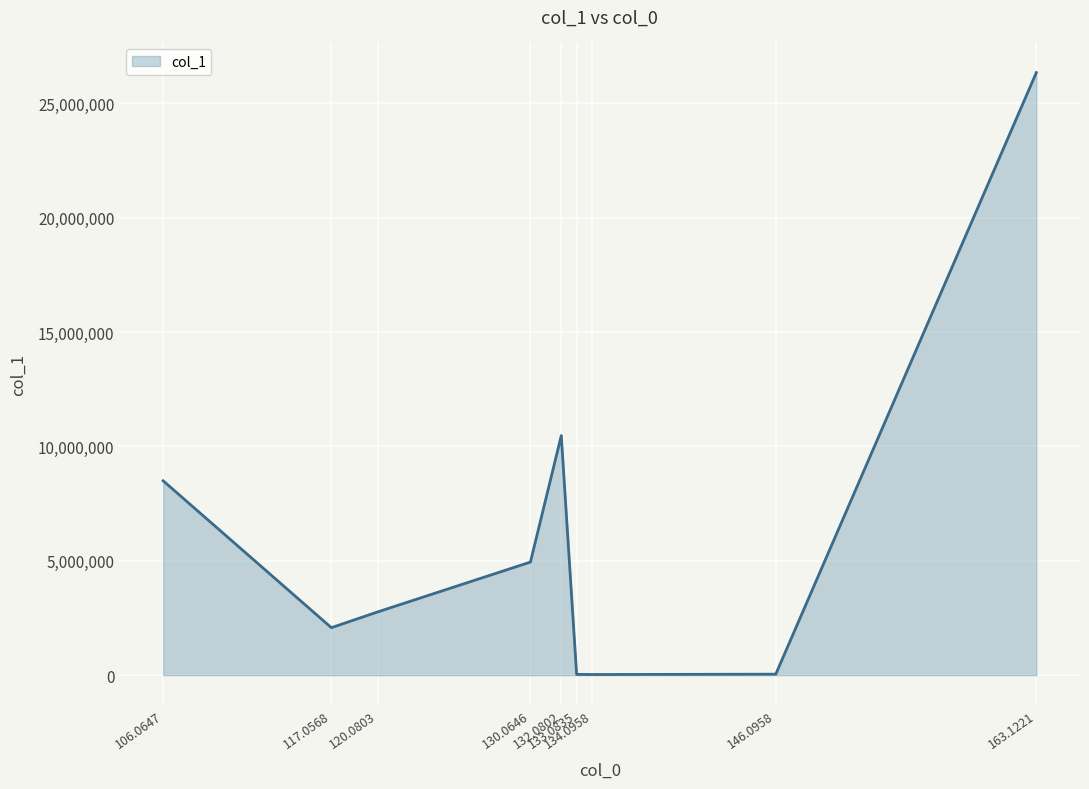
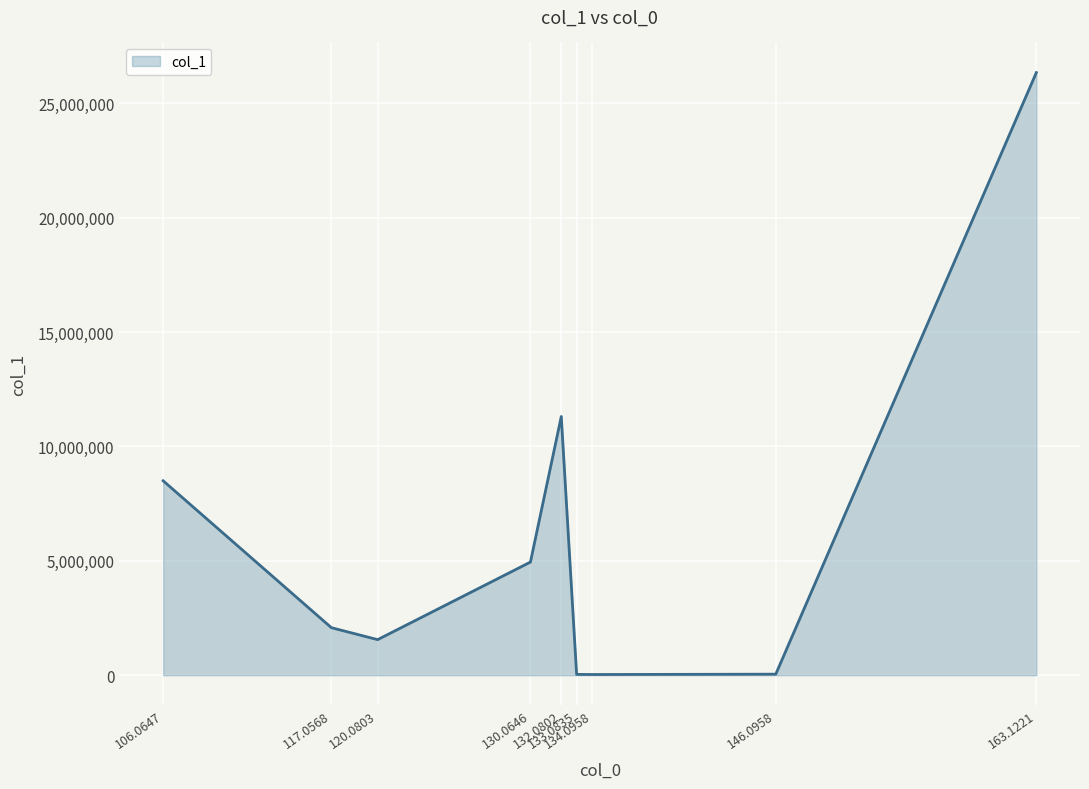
  {
    "106.0647": "8,500,000",
    "117.0568": "2,100,000",
-   "120.0803": "2,800,000",
+   "120.0803": "1,600,000",
    "130.0646": "4,900,000",
-   "132.0802": "10,500,000",
+   "132.0802": "11,300,000",
    "133.0835": "0",
    "134.0958": "0",
    "146.0958": "0",
    "163.1221": "26,300,000"
  }
